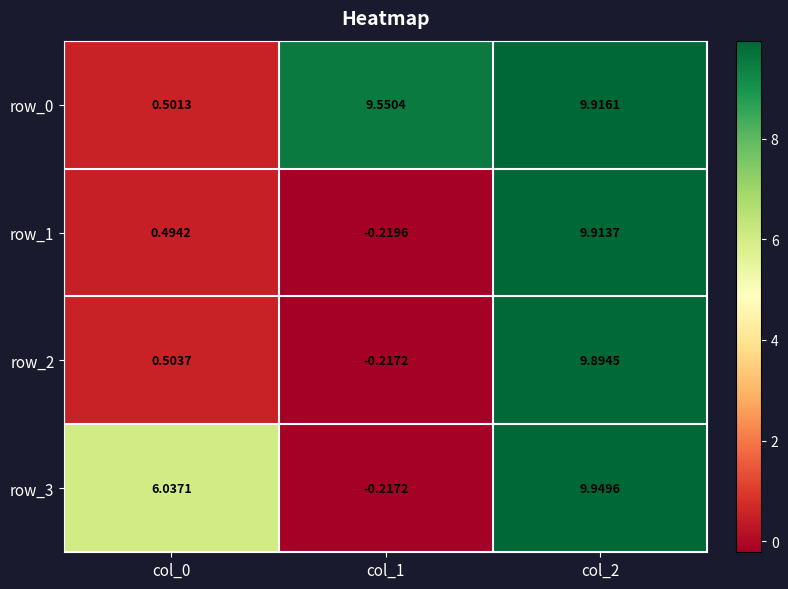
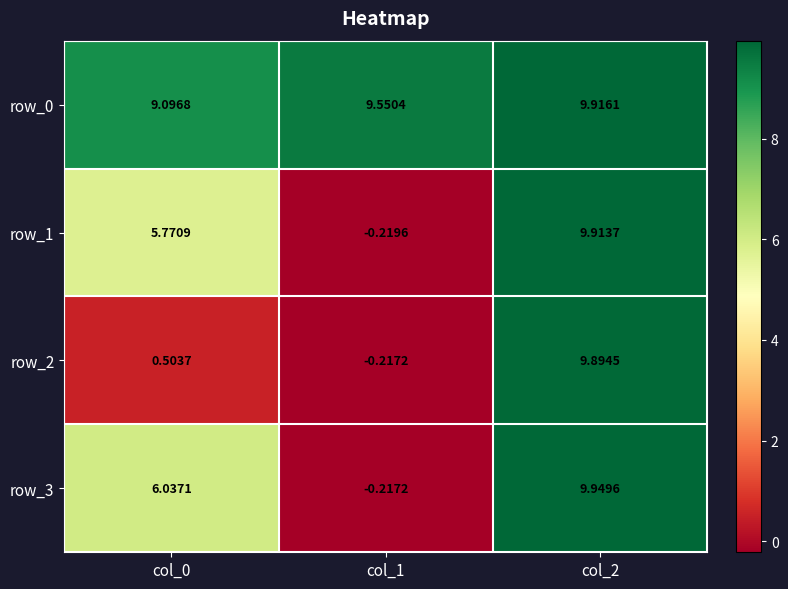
  {
    "row_0": {
-     "col_0": 0.5013,
+     "col_0": 9.0968,
      "col_1": 9.5504,
      "col_2": 9.9161
    },
    "row_1": {
-     "col_0": 0.4942,
+     "col_0": 5.7709,
      "col_1": -0.2196,
      "col_2": 9.9137
    },
    "row_2": {
      "col_0": 0.5037,
      "col_1": -0.2172,
      "col_2": 9.8945
    },
    "row_3": {
      "col_0": 6.0371,
      "col_1": -0.2172,
      "col_2": 9.9496
    }
  }
